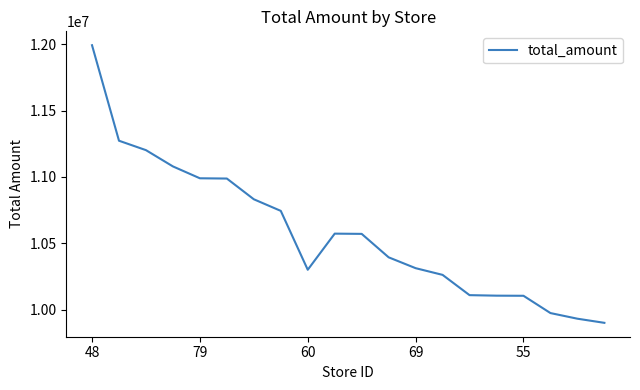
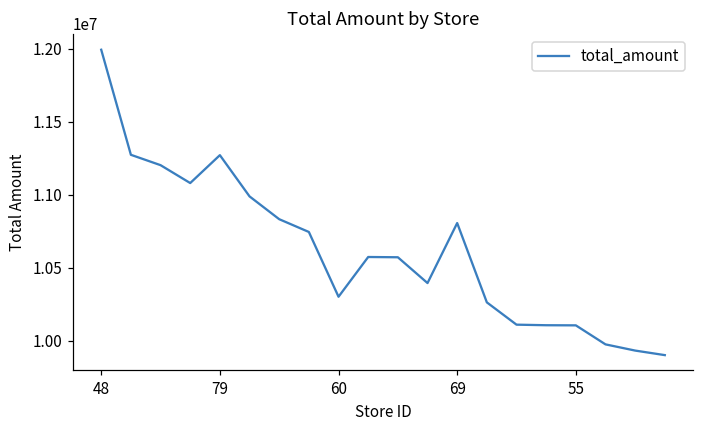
  {
    "48": 11990000,
-   "79": 10990000,
+   "79": 11270000,
    "60": 10300000,
-   "69": 10310000,
+   "69": 10810000,
    "55": 10100000
  }
